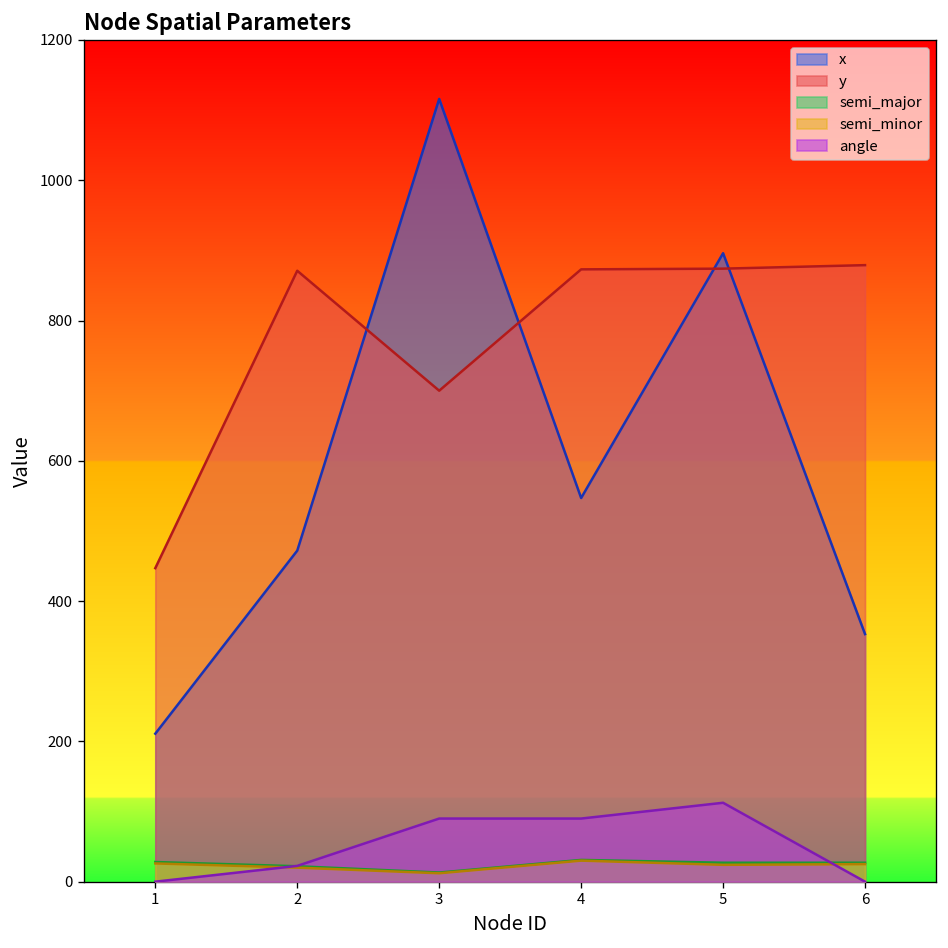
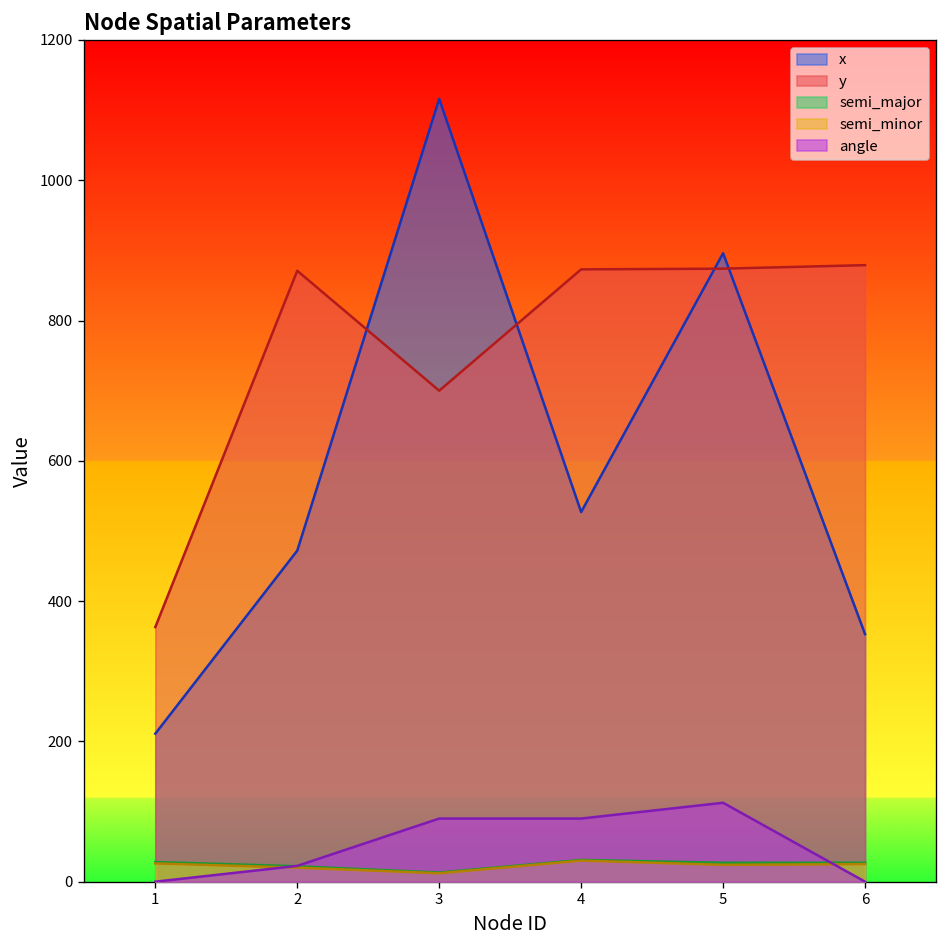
  {
    "x": {
      "1": 210,
      "2": 470,
      "3": 1120,
-     "4": 550,
+     "4": 530,
      "5": 900,
      "6": 350
    },
    "y": {
-     "1": 450,
+     "1": 360,
      "2": 870,
      "3": 700,
      "4": 870,
      "5": 870,
      "6": 880
    },
    "angle": {
      "1": 0,
      "3": 90,
      "4": 90,
      "5": 110,
      "6": 0
    }
  }
